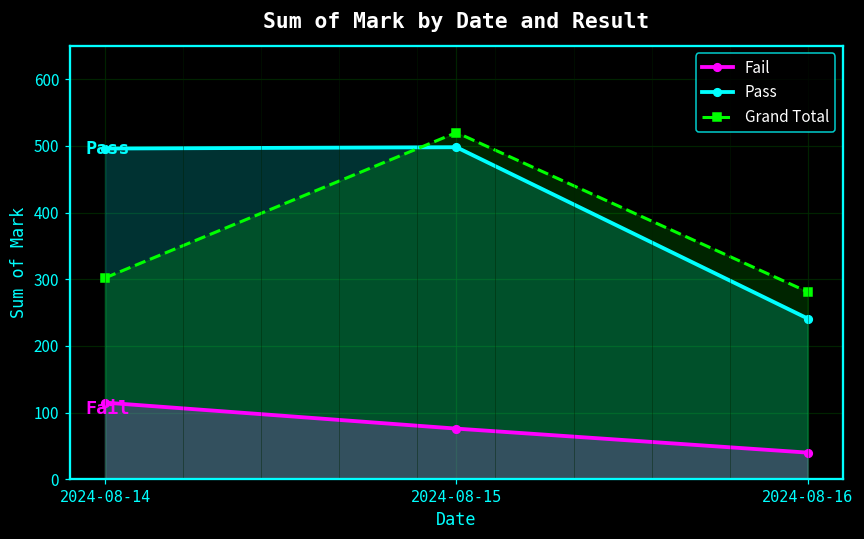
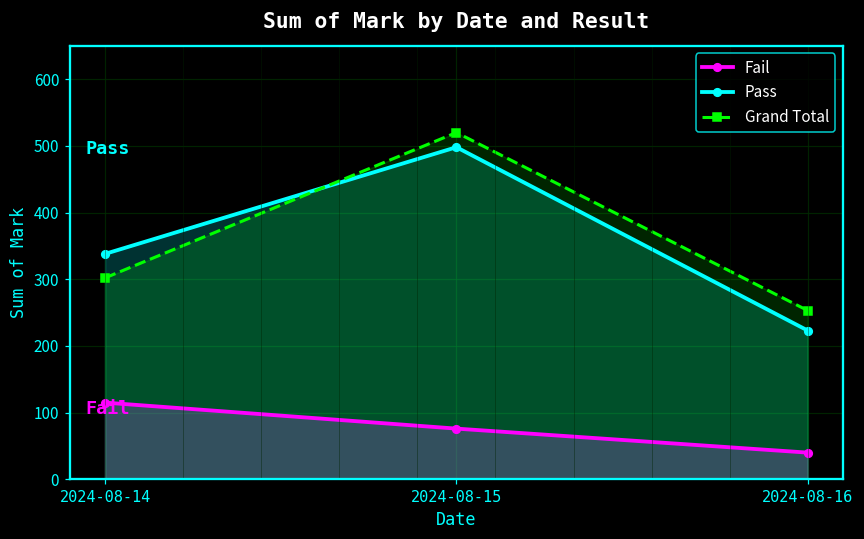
  {
    "Fail": {
      "2024-08-14": 120,
      "2024-08-15": 80,
      "2024-08-16": 40
    },
    "Pass": {
-     "2024-08-14": 500,
+     "2024-08-14": 340,
      "2024-08-15": 500,
-     "2024-08-16": 240
+     "2024-08-16": 220
    },
    "Grand Total": {
      "2024-08-14": 300,
      "2024-08-15": 520,
-     "2024-08-16": 280
+     "2024-08-16": 250
    }
  }
